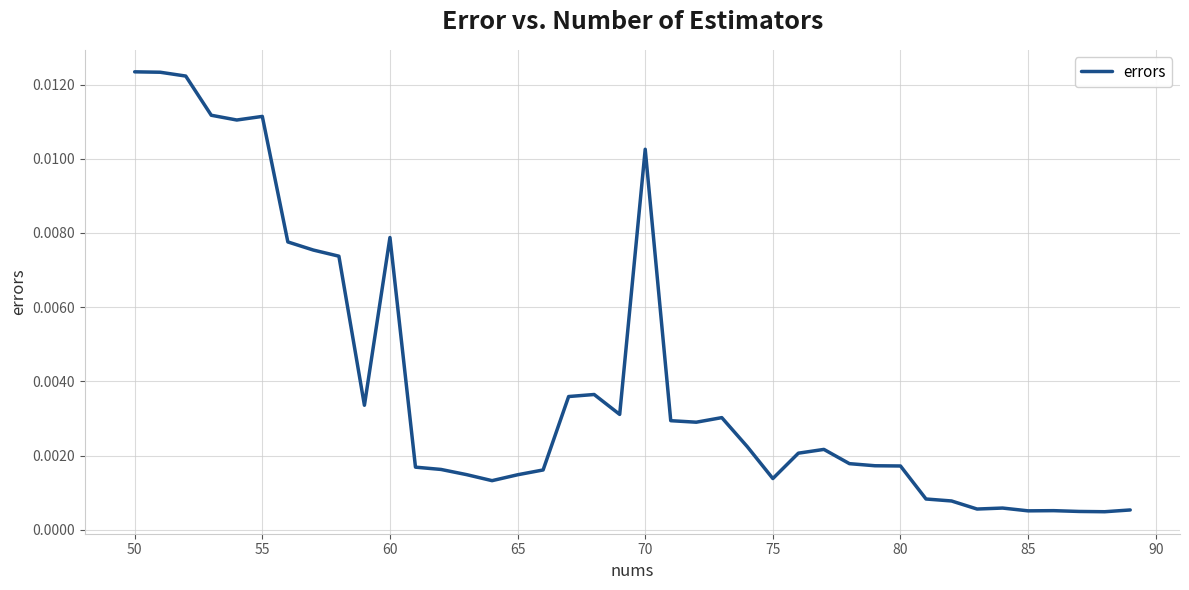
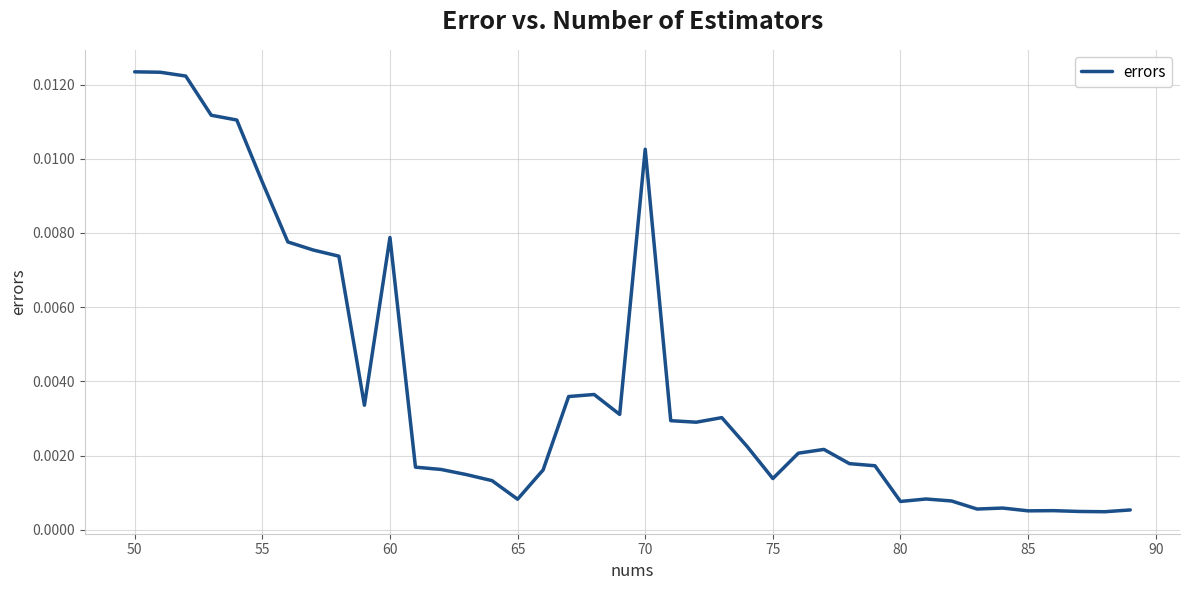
  {
    "50": 0.0123,
-   "55": 0.0111,
+   "55": 0.0094,
    "60": 0.0079,
-   "65": 0.0015,
+   "65": 0.0008,
    "70": 0.0103,
    "75": 0.0014,
-   "80": 0.0017,
+   "80": 0.0008,
    "85": 0.0005
  }
